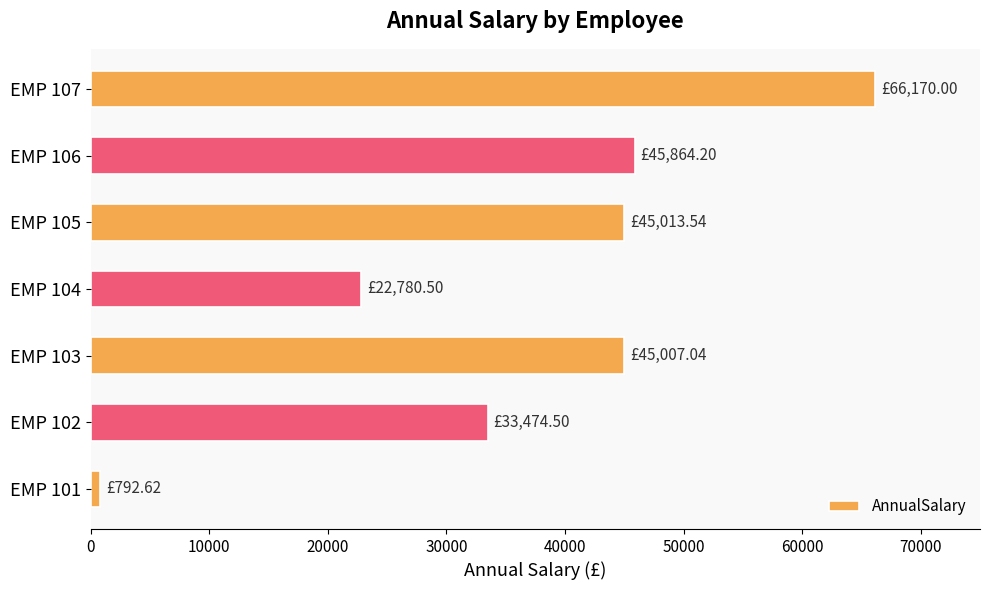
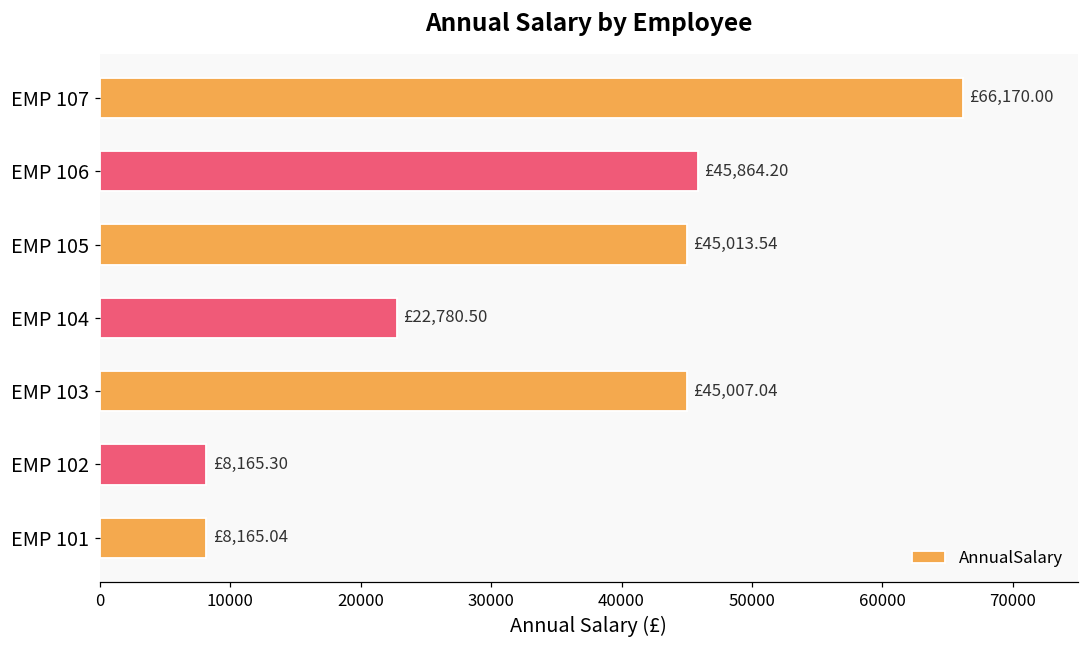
  {
    "EMP 107": "£66,170.00",
    "EMP 106": "£45,864.20",
    "EMP 105": "£45,013.54",
    "EMP 104": "£22,780.50",
    "EMP 103": "£45,007.04",
-   "EMP 102": "£33,474.50",
-   "EMP 101": "£792.62"
+   "EMP 102": "£8,165.30",
+   "EMP 101": "£8,165.04"
  }
